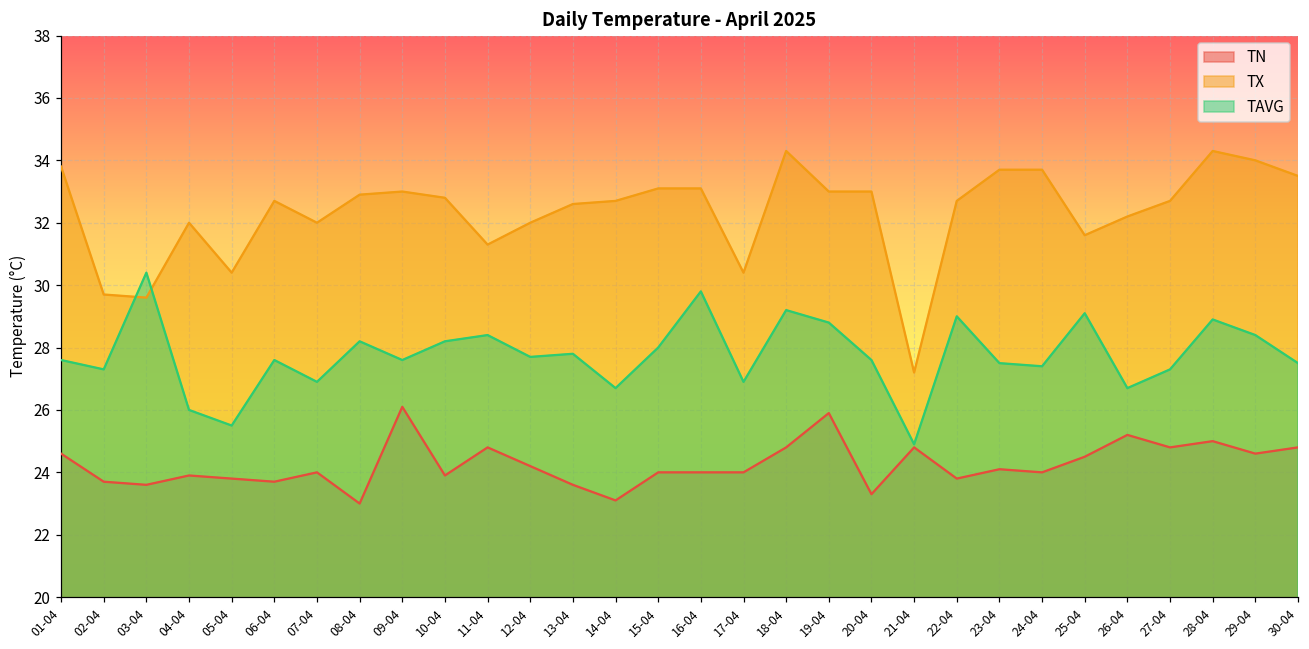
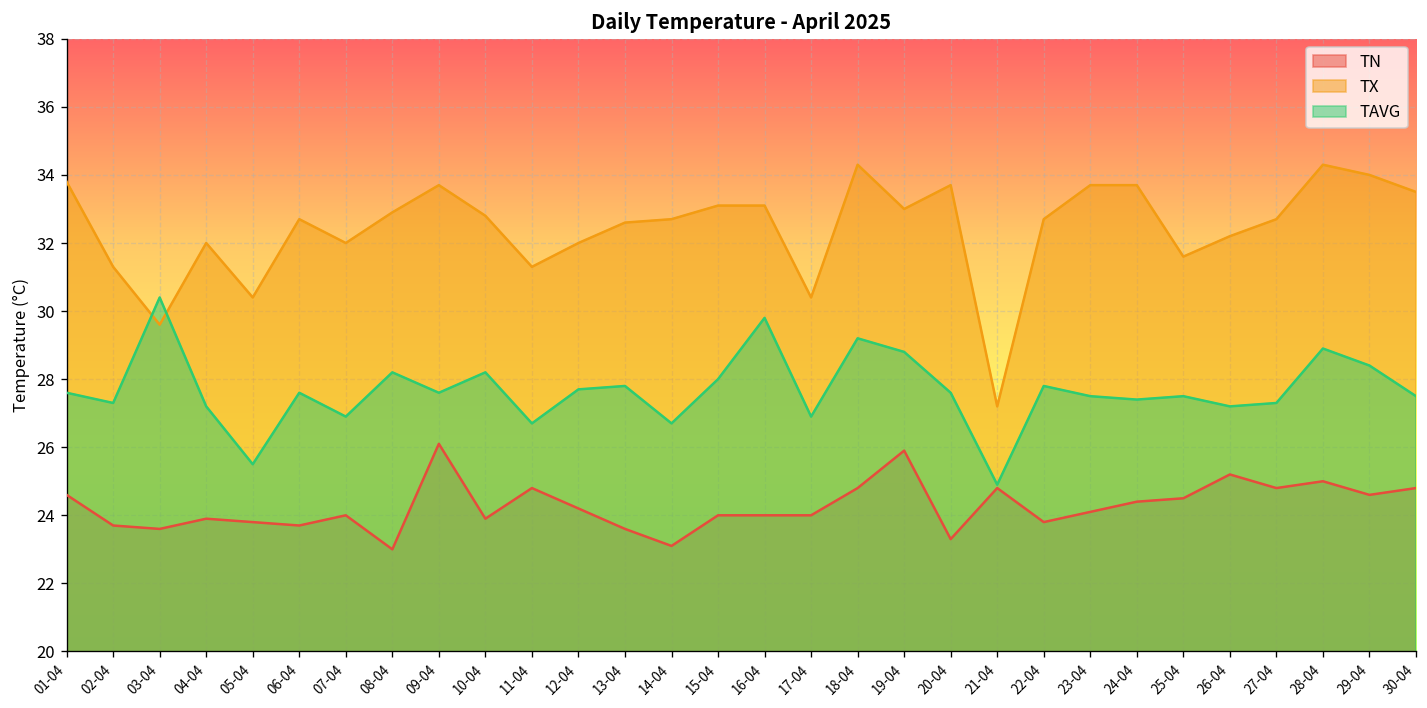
  {
    "TN": {
      "01-04": 24.6,
      "02-04": 23.7,
      "03-04": 23.6,
      "04-04": 23.9,
      "05-04": 23.8,
      "06-04": 23.7,
      "07-04": 24.0,
      "08-04": 23.0,
      "09-04": 26.1,
      "10-04": 23.9,
      "11-04": 24.8,
      "12-04": 24.2,
      "13-04": 23.6,
      "14-04": 23.1,
      "15-04": 24.0,
      "16-04": 24.0,
      "17-04": 24.0,
      "18-04": 24.8,
      "19-04": 25.9,
      "20-04": 23.3,
      "21-04": 24.8,
      "22-04": 23.8,
      "23-04": 24.1,
-     "24-04": 24.0,
+     "24-04": 24.4,
      "25-04": 24.5,
      "26-04": 25.2,
      "27-04": 24.8,
      "28-04": 25.0,
      "29-04": 24.6,
      "30-04": 24.8
    },
    "TX": {
      "01-04": 33.8,
-     "02-04": 29.7,
+     "02-04": 31.3,
      "03-04": 29.6,
      "04-04": 32.0,
      "05-04": 30.4,
      "06-04": 32.7,
      "07-04": 32.0,
      "08-04": 32.9,
-     "09-04": 33.0,
+     "09-04": 33.7,
      "10-04": 32.8,
      "11-04": 31.3,
      "12-04": 32.0,
      "13-04": 32.6,
      "14-04": 32.7,
      "15-04": 33.1,
      "16-04": 33.1,
      "17-04": 30.4,
      "18-04": 34.3,
      "19-04": 33.0,
-     "20-04": 33.0,
+     "20-04": 33.7,
      "21-04": 27.2,
      "22-04": 32.7,
      "23-04": 33.7,
      "24-04": 33.7,
      "25-04": 31.6,
      "26-04": 32.2,
      "27-04": 32.7,
      "28-04": 34.3,
      "29-04": 34.0,
      "30-04": 33.5
    },
    "TAVG": {
      "01-04": 27.6,
      "02-04": 27.3,
      "03-04": 30.4,
-     "04-04": 26.0,
+     "04-04": 27.2,
      "05-04": 25.5,
      "06-04": 27.6,
      "07-04": 26.9,
      "08-04": 28.2,
      "09-04": 27.6,
      "10-04": 28.2,
-     "11-04": 28.4,
+     "11-04": 26.7,
      "12-04": 27.7,
      "13-04": 27.8,
      "14-04": 26.7,
      "15-04": 28.0,
      "16-04": 29.8,
      "17-04": 26.9,
      "18-04": 29.2,
      "19-04": 28.8,
      "20-04": 27.6,
      "21-04": 24.9,
-     "22-04": 29.0,
+     "22-04": 27.8,
      "23-04": 27.5,
      "24-04": 27.4,
-     "25-04": 29.1,
-     "26-04": 26.7,
+     "25-04": 27.5,
+     "26-04": 27.2,
      "27-04": 27.3,
      "28-04": 28.9,
      "29-04": 28.4,
      "30-04": 27.5
    }
  }
